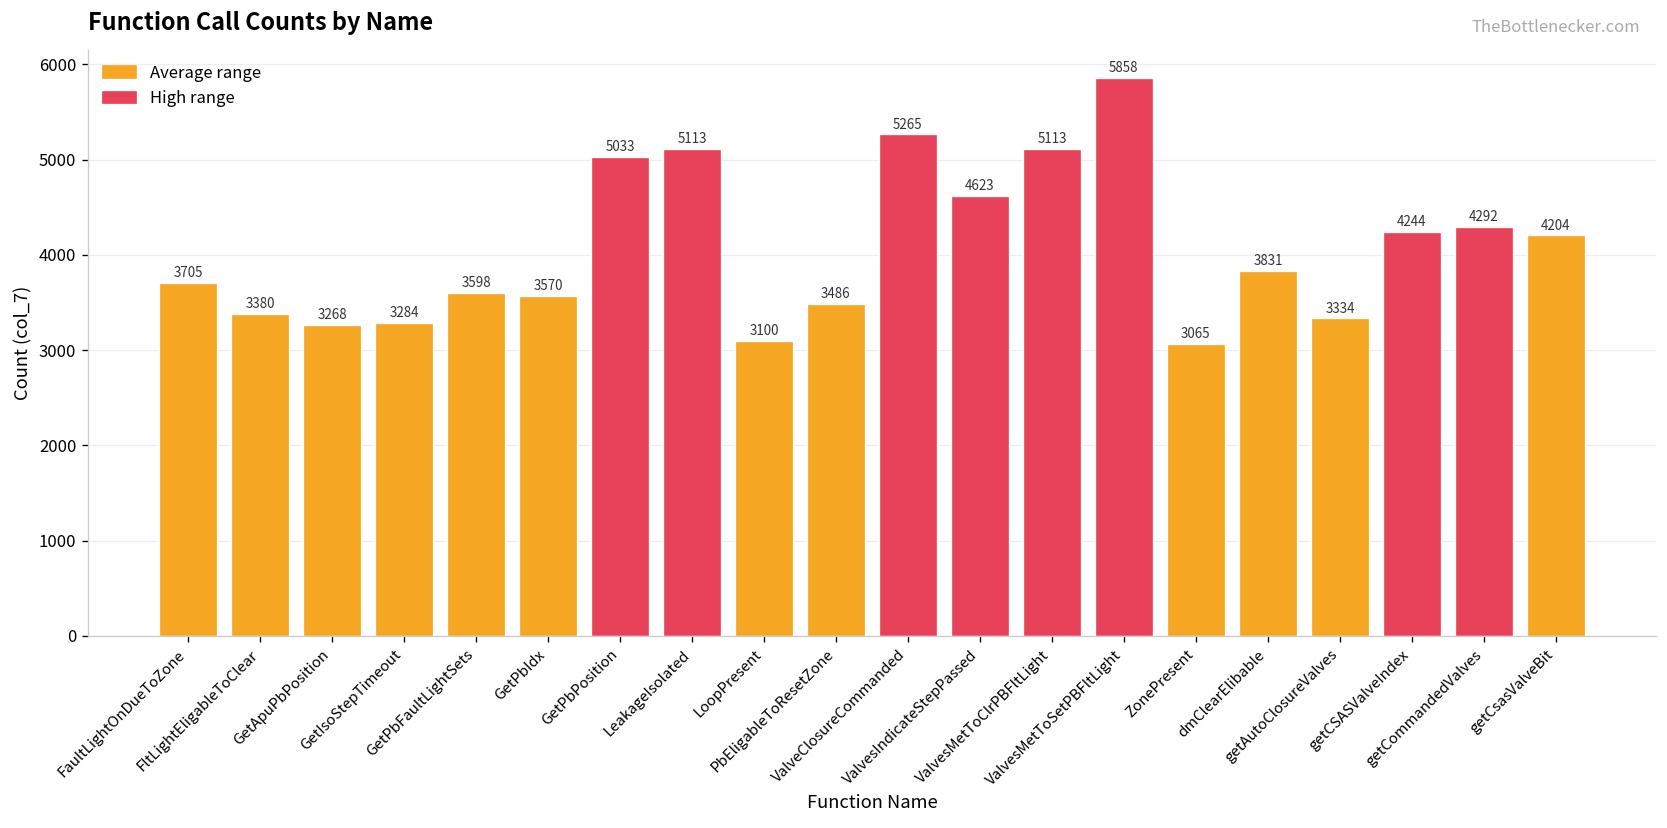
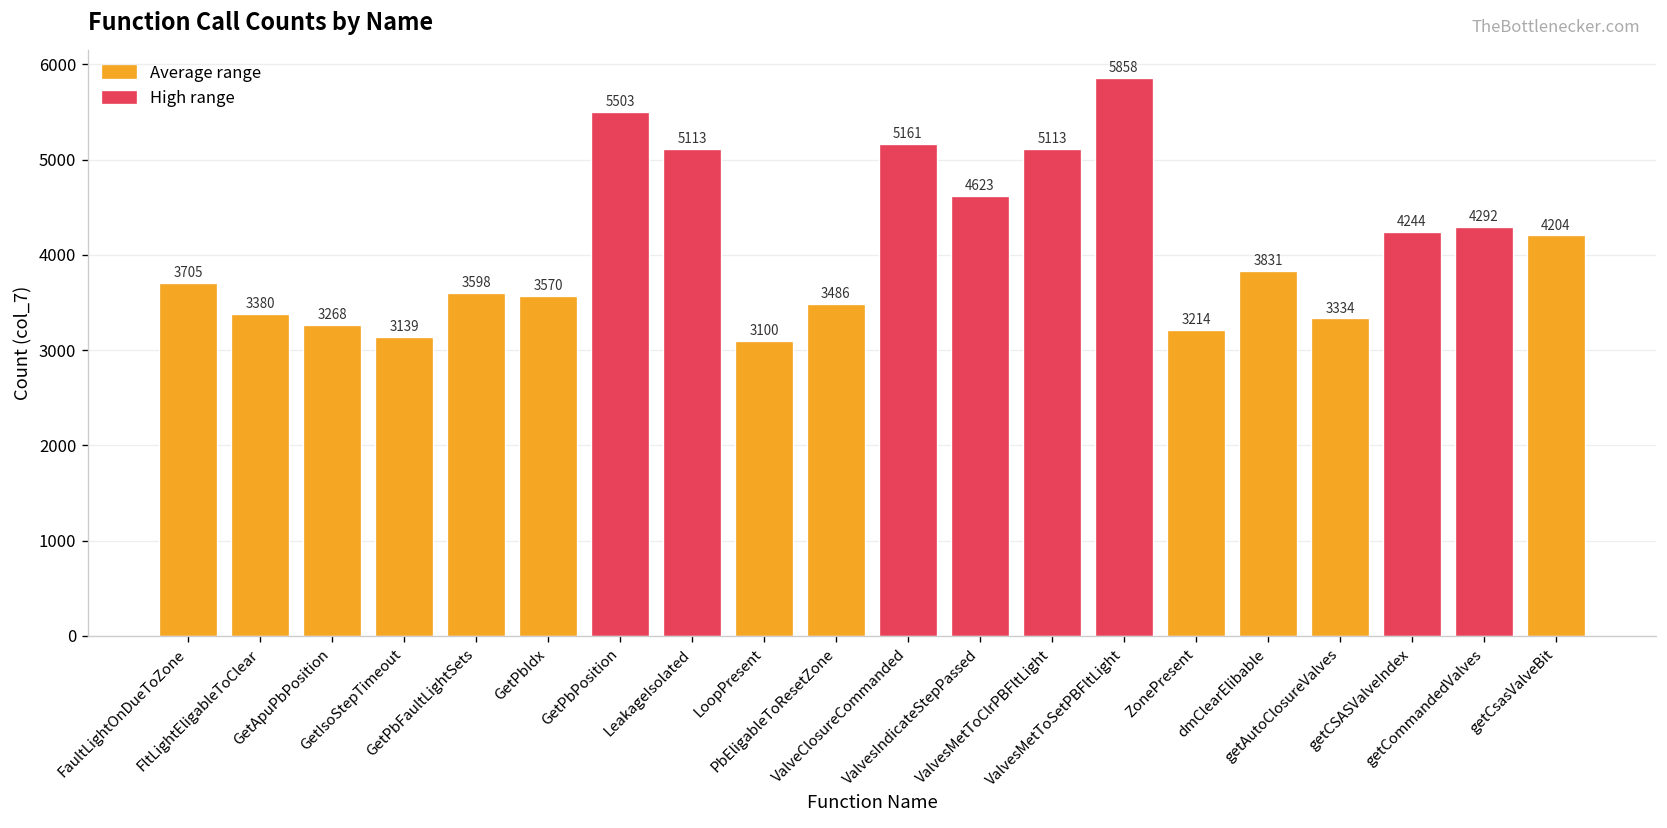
  {
    "FaultLightOnDueToZone": 3705,
    "FltLightEligableToClear": 3380,
    "GetApuPbPosition": 3268,
-   "GetIsoStepTimeout": 3284,
+   "GetIsoStepTimeout": 3139,
    "GetPbFaultLightSets": 3598,
    "GetPbIdx": 3570,
-   "GetPbPosition": 5033,
+   "GetPbPosition": 5503,
    "LeakageIsolated": 5113,
    "LoopPresent": 3100,
    "PbEligableToResetZone": 3486,
-   "ValveClosureCommanded": 5265,
+   "ValveClosureCommanded": 5161,
    "ValvesIndicateStepPassed": 4623,
    "ValvesMetToClrPBFltLight": 5113,
    "ValvesMetToSetPBFltLight": 5858,
-   "ZonePresent": 3065,
+   "ZonePresent": 3214,
    "dmClearElibable": 3831,
    "getAutoClosureValves": 3334,
    "getCSASValveIndex": 4244,
    "getCommandedValves": 4292,
    "getCsasValveBit": 4204
  }
